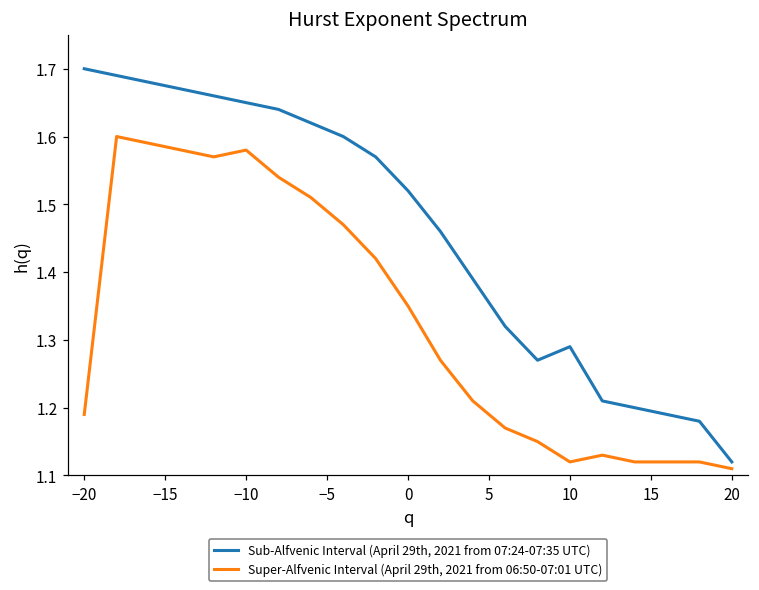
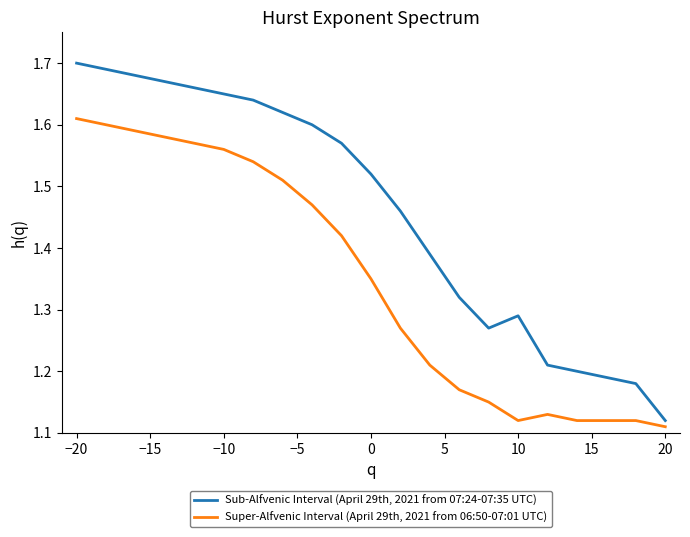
  {
    "Sub-Alfvenic Interval (April 29th, 2021 from 07:24-07:35 UTC)": {
      "−20": 1.70,
      "−10": 1.65,
      "0": 1.52,
      "10": 1.29,
      "20": 1.12
    },
    "Super-Alfvenic Interval (April 29th, 2021 from 06:50-07:01 UTC)": {
-     "−20": 1.19,
-     "−10": 1.58,
+     "−20": 1.61,
+     "−10": 1.56,
      "0": 1.35,
      "10": 1.12,
      "20": 1.11
    }
  }
